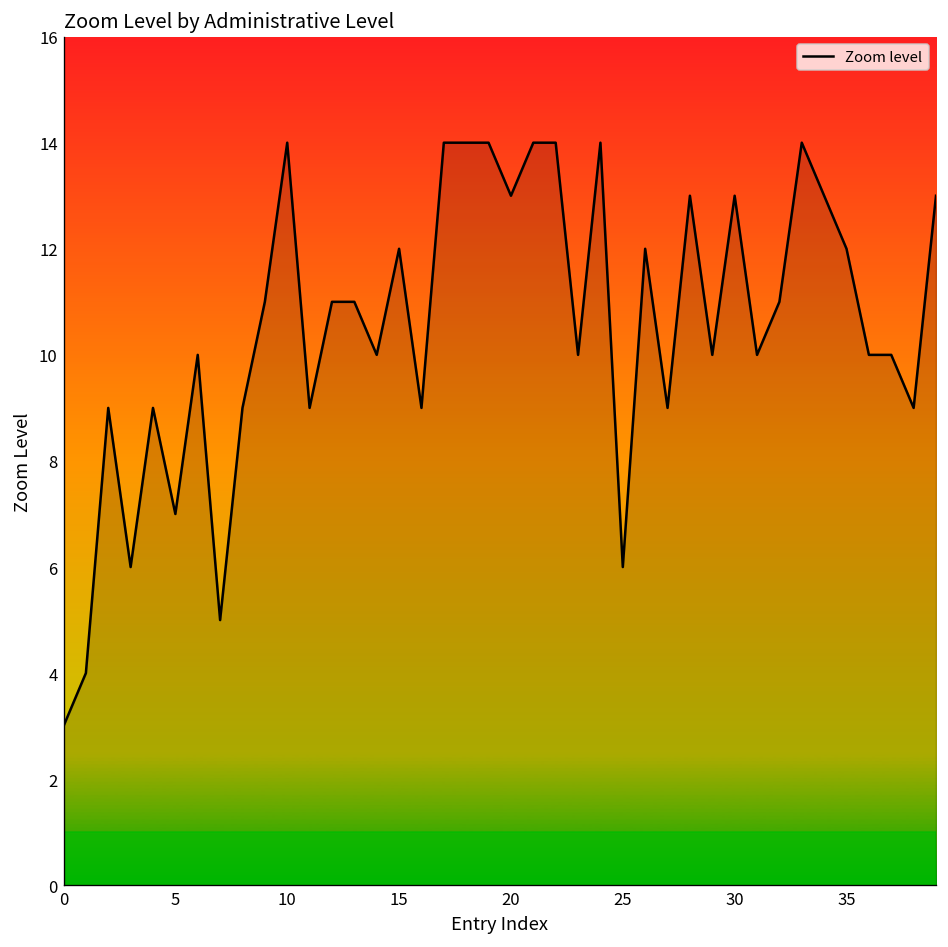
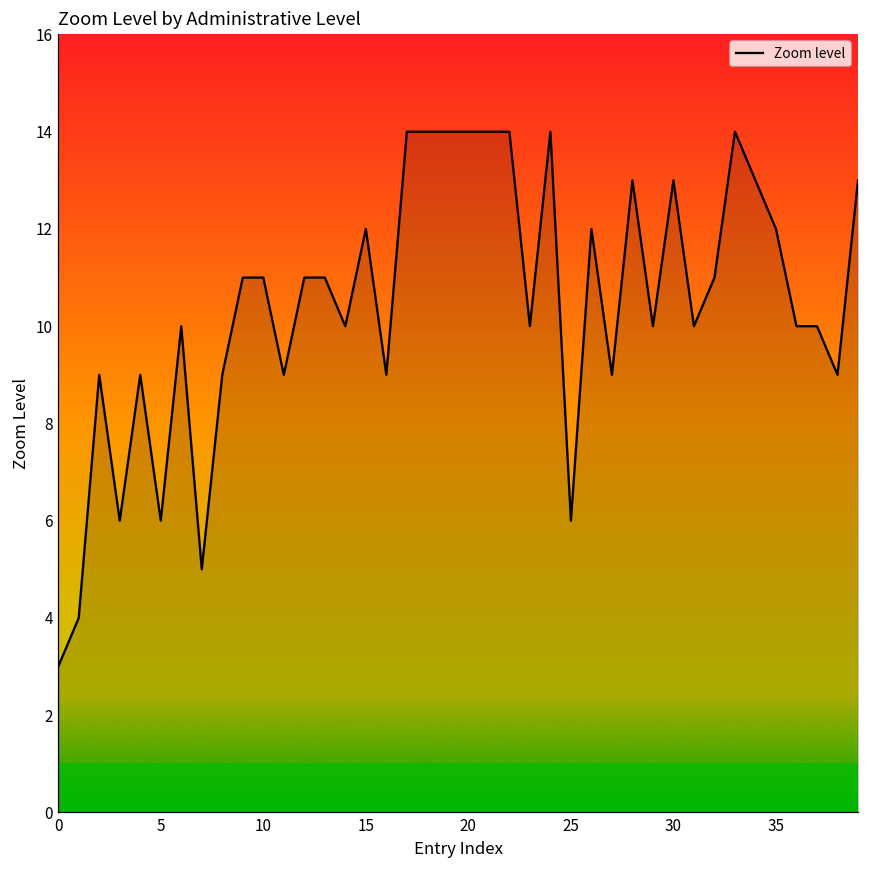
  {
    "0": 3,
-   "5": 7,
-   "10": 14,
+   "5": 6,
+   "10": 11,
    "15": 12,
-   "20": 13,
+   "20": 14,
    "25": 6,
    "30": 13,
    "35": 12
  }
